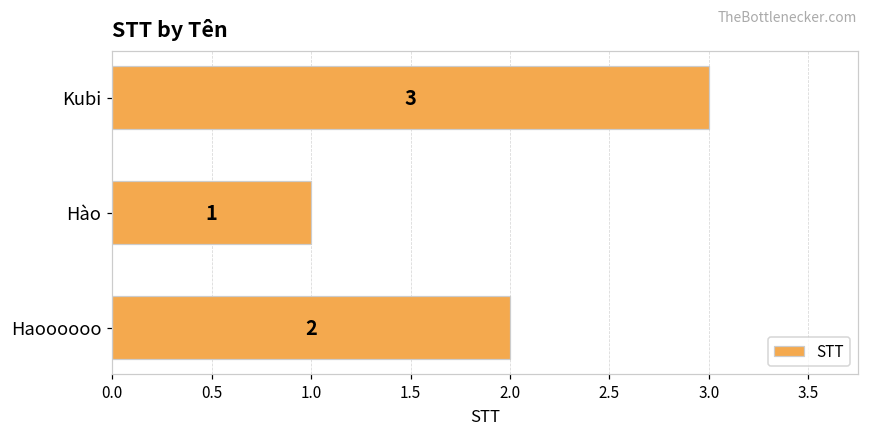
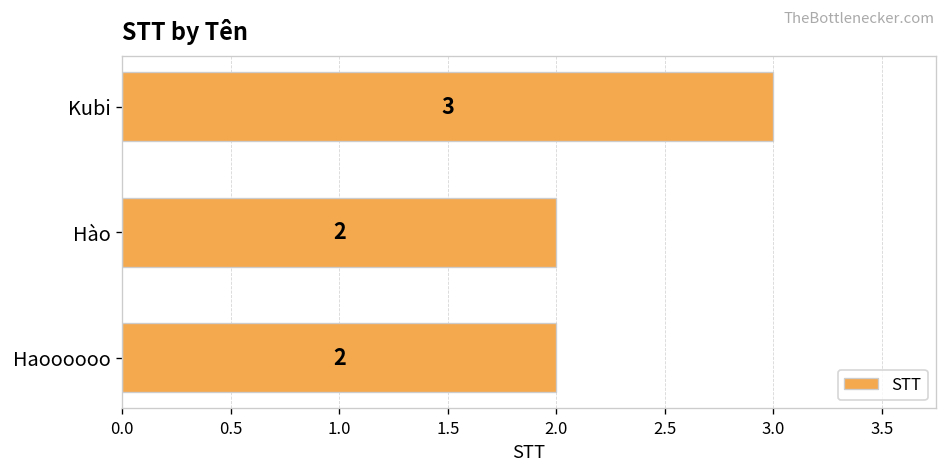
  {
    "Kubi": 3,
-   "Hào": 1,
+   "Hào": 2,
    "Haoooooo": 2
  }
